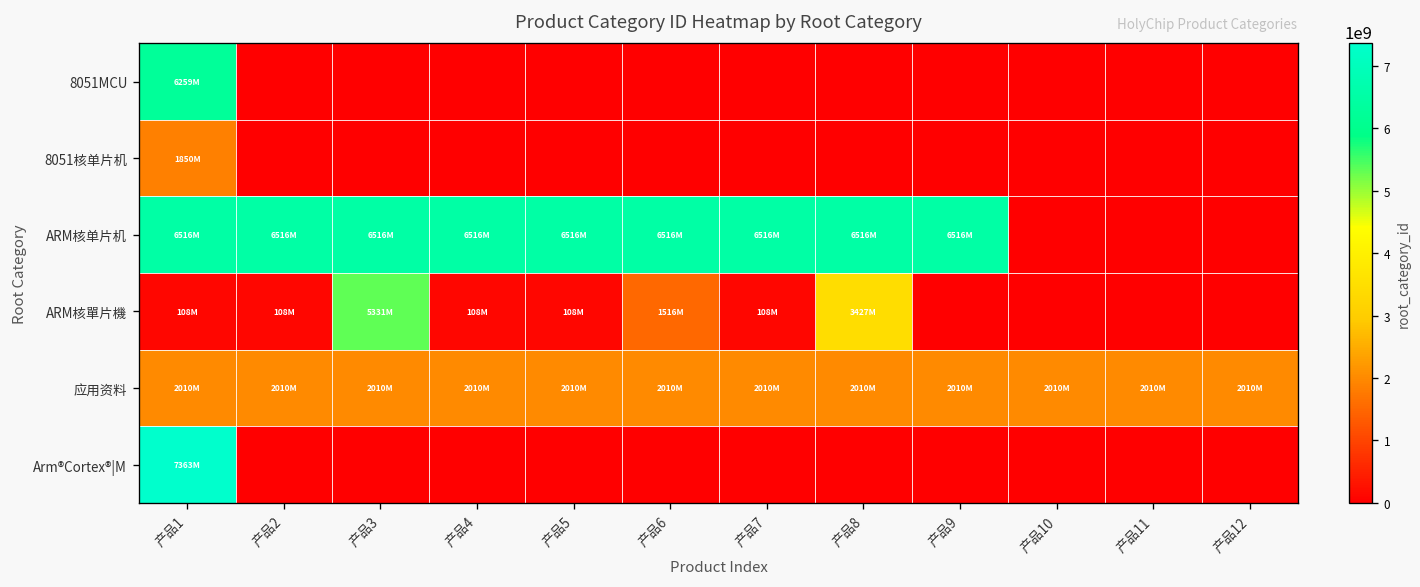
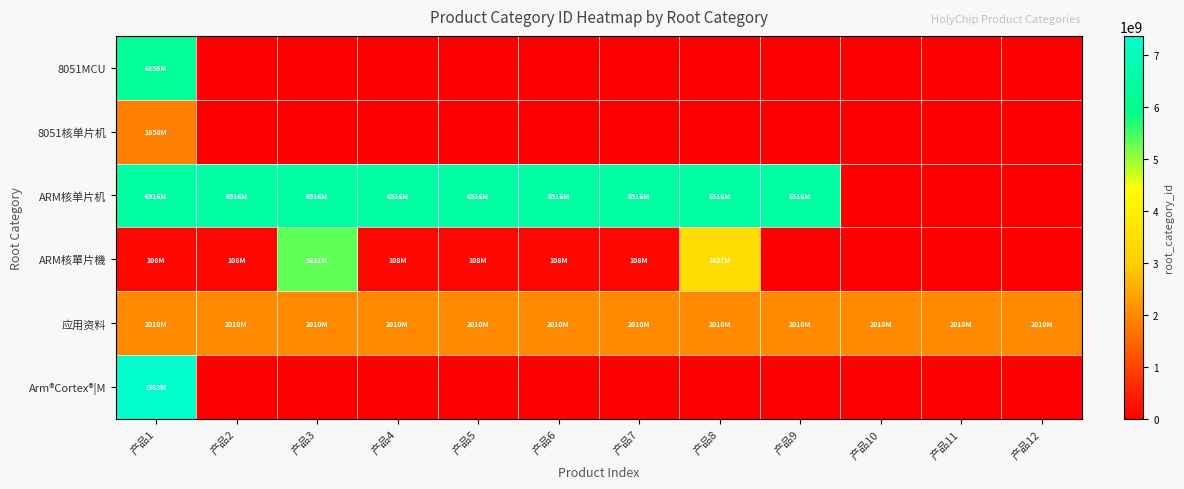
  {
    "8051MCU": {
      "产品1": "6259M"
    },
    "8051核单片机": {
      "产品1": "1850M"
    },
    "ARM核单片机": {
      "产品1": "6516M",
      "产品2": "6516M",
      "产品3": "6516M",
      "产品4": "6516M",
      "产品5": "6516M",
      "产品6": "6516M",
      "产品7": "6516M",
      "产品8": "6516M",
      "产品9": "6516M"
    },
    "ARM核單片機": {
      "产品1": "108M",
      "产品2": "108M",
      "产品3": "5331M",
      "产品4": "108M",
      "产品5": "108M",
-     "产品6": "1516M",
+     "产品6": "108M",
      "产品7": "108M",
      "产品8": "3427M"
    },
    "应用资料": {
      "产品1": "2010M",
      "产品2": "2010M",
      "产品3": "2010M",
      "产品4": "2010M",
      "产品5": "2010M",
      "产品6": "2010M",
      "产品7": "2010M",
      "产品8": "2010M",
      "产品9": "2010M",
      "产品10": "2010M",
      "产品11": "2010M",
      "产品12": "2010M"
    },
    "Arm®Cortex®|M": {
      "产品1": "7363M"
    }
  }
